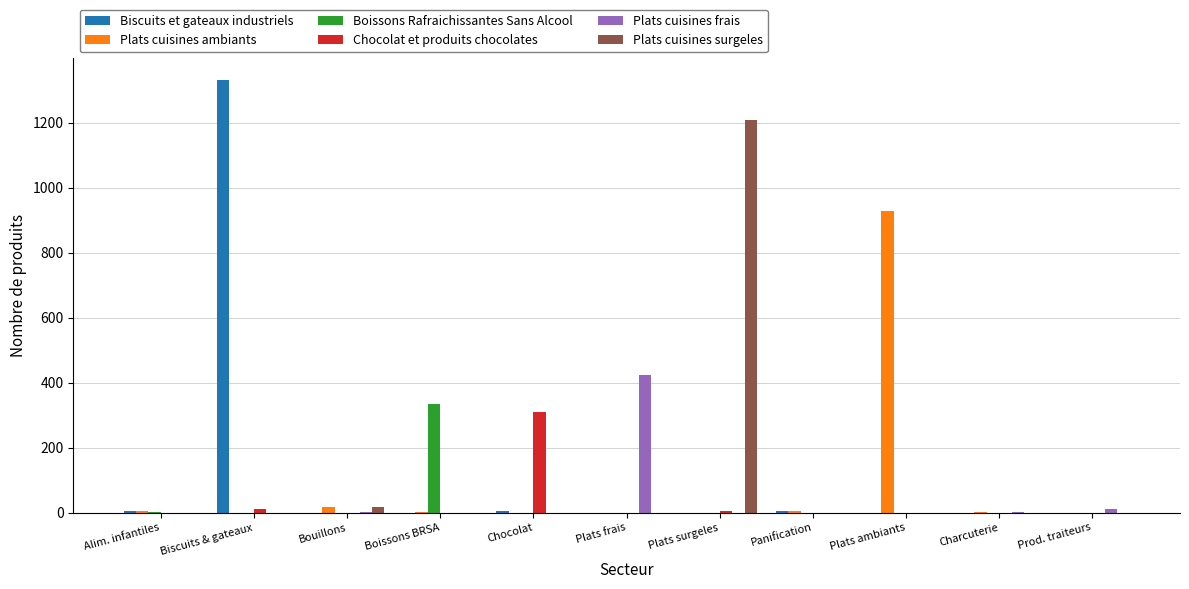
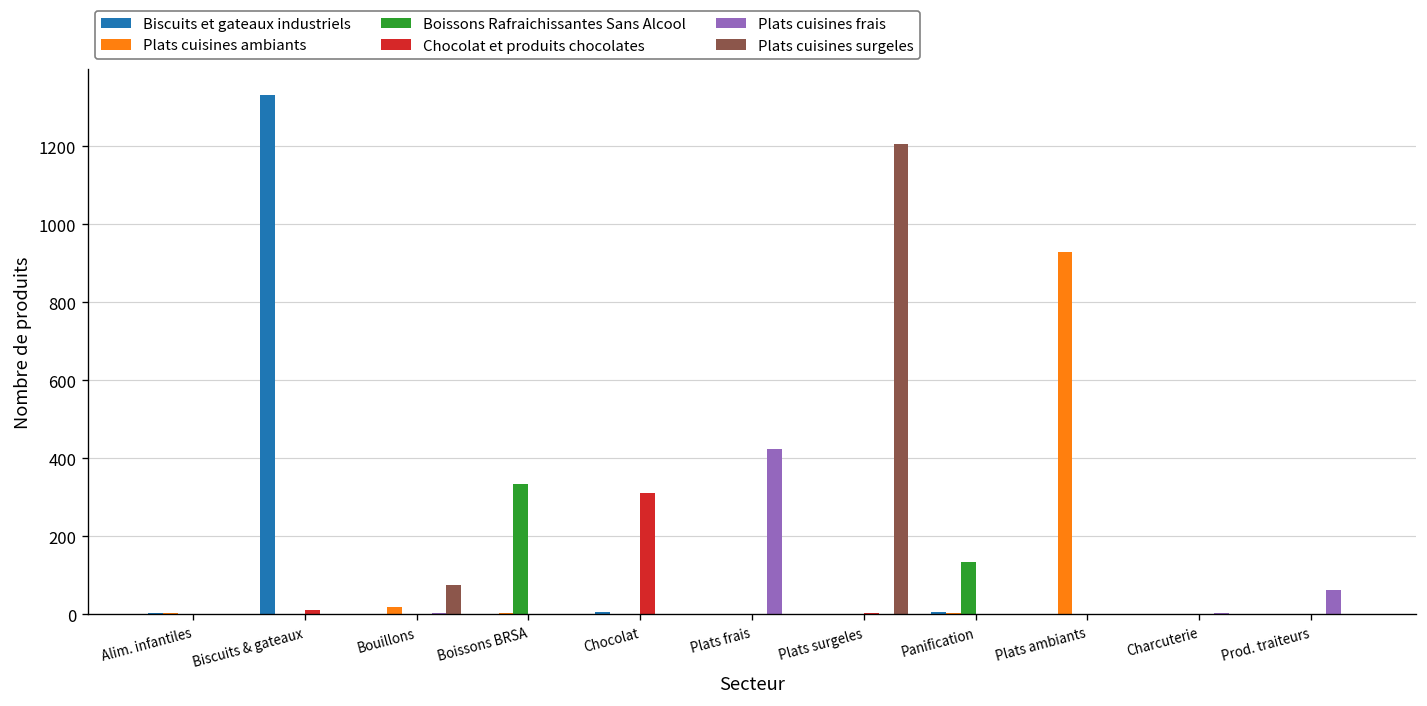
  {
    "Biscuits et gateaux industriels": {
      "Biscuits & gateaux": 1330,
      "Bouillons": 0,
      "Boissons BRSA": 0,
      "Plats frais": 0,
      "Plats surgeles": 0,
      "Plats ambiants": 0,
      "Charcuterie": 0,
      "Prod. traiteurs": 0
    },
    "Plats cuisines ambiants": {
      "Biscuits & gateaux": 0,
      "Bouillons": 20,
      "Chocolat": 0,
      "Plats frais": 0,
      "Plats surgeles": 0,
      "Plats ambiants": 930,
      "Prod. traiteurs": 0
    },
    "Boissons Rafraichissantes Sans Alcool": {
      "Biscuits & gateaux": 0,
      "Bouillons": 0,
      "Boissons BRSA": 340,
      "Chocolat": 0,
      "Plats frais": 0,
      "Plats surgeles": 0,
-     "Panification": 0,
+     "Panification": 140,
      "Plats ambiants": 0,
      "Charcuterie": 0,
      "Prod. traiteurs": 0
    },
    "Chocolat et produits chocolates": {
      "Alim. infantiles": 0,
      "Biscuits & gateaux": 10,
      "Bouillons": 0,
      "Boissons BRSA": 0,
      "Chocolat": 310,
      "Plats frais": 0,
      "Panification": 0,
      "Plats ambiants": 0,
      "Charcuterie": 0,
      "Prod. traiteurs": 0
    },
    "Plats cuisines frais": {
      "Alim. infantiles": 0,
      "Biscuits & gateaux": 0,
      "Boissons BRSA": 0,
      "Chocolat": 0,
      "Plats frais": 420,
      "Plats surgeles": 0,
      "Panification": 0,
      "Plats ambiants": 0,
-     "Prod. traiteurs": 10
+     "Prod. traiteurs": 60
    },
    "Plats cuisines surgeles": {
      "Alim. infantiles": 0,
      "Biscuits & gateaux": 0,
-     "Bouillons": 20,
+     "Bouillons": 70,
      "Boissons BRSA": 0,
      "Chocolat": 0,
      "Plats frais": 0,
      "Plats surgeles": 1210,
      "Panification": 0,
      "Plats ambiants": 0,
      "Charcuterie": 0,
      "Prod. traiteurs": 0
    }
  }
